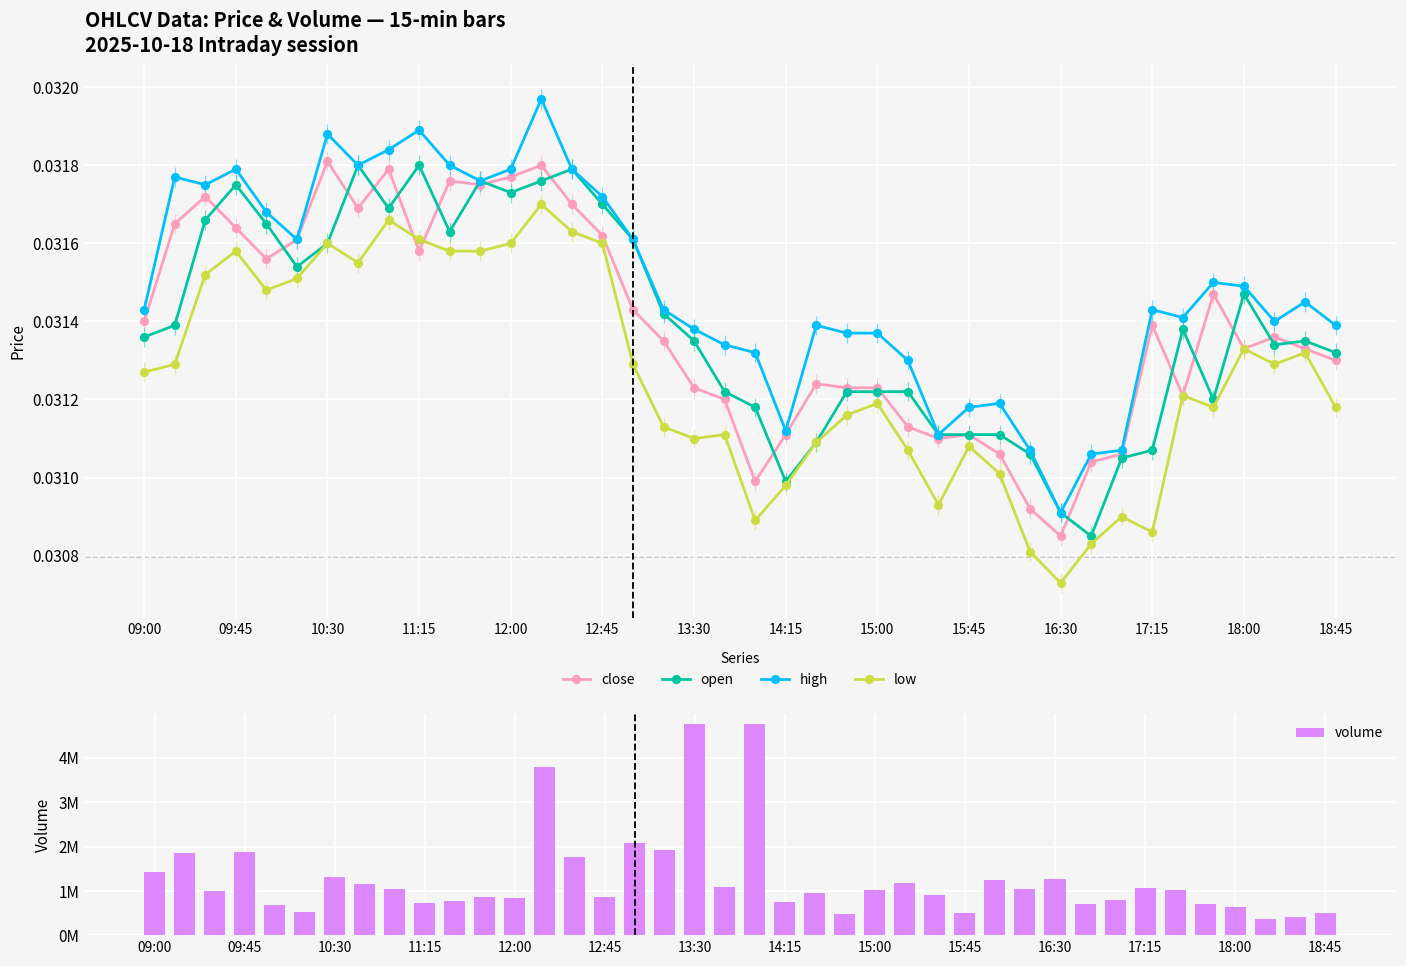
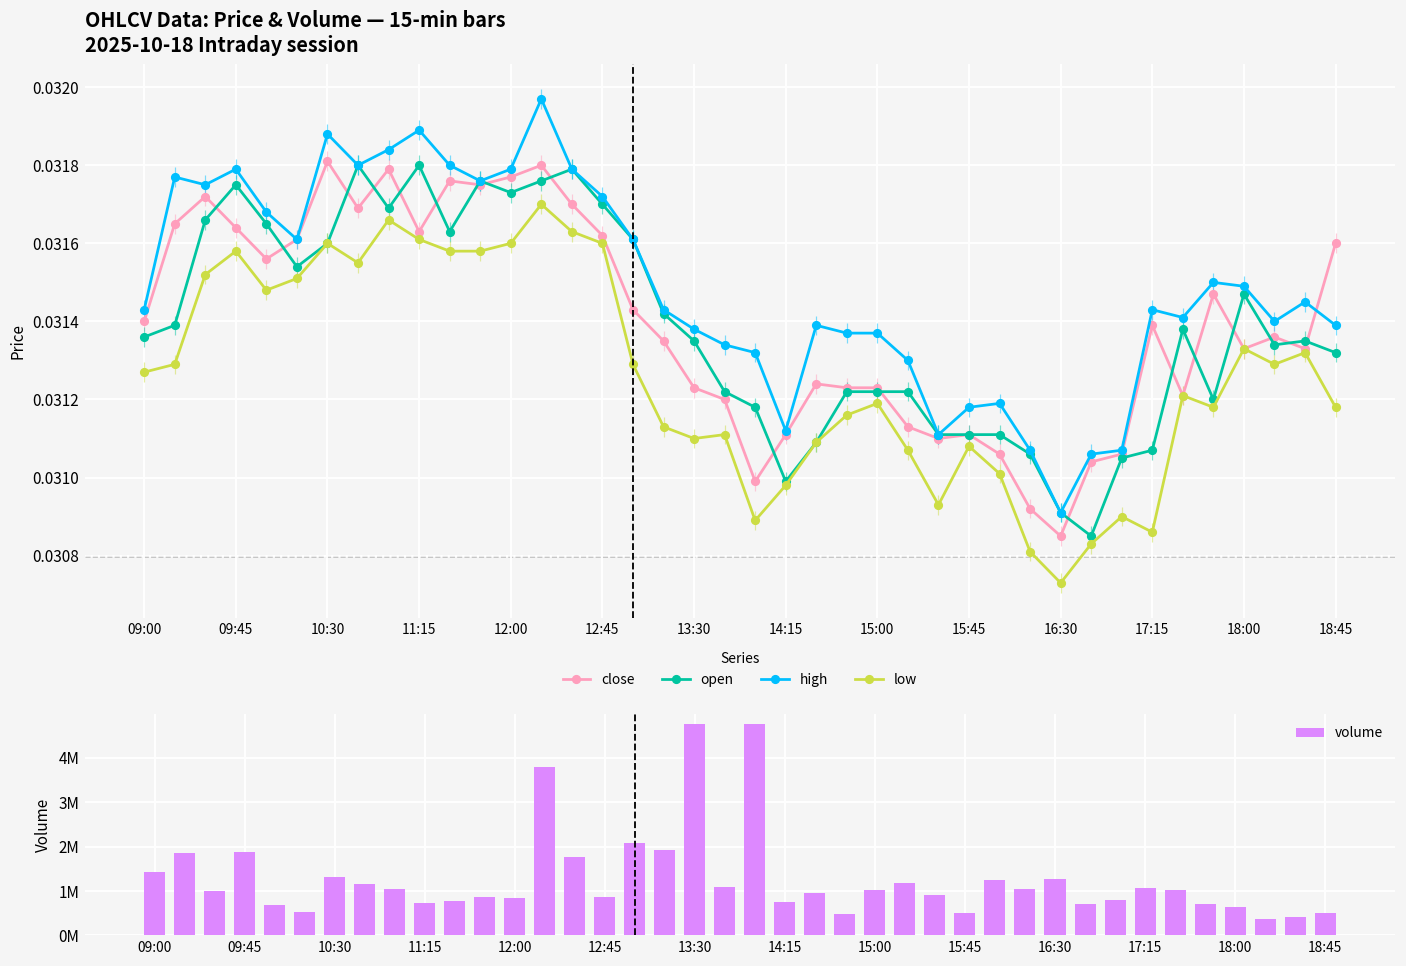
  {
    "OHLCV Data: Price & Volume — 15-min bars 2025-10-18 Intraday session": {
      "close": {
        "09:00": 0.03140,
        "09:45": 0.03164,
        "10:30": 0.03181,
-       "11:15": 0.03158,
+       "11:15": 0.03163,
        "12:00": 0.03177,
        "12:45": 0.03162,
        "13:30": 0.03123,
        "14:15": 0.03111,
        "15:00": 0.03123,
        "16:30": 0.03085,
        "17:15": 0.03139,
-       "18:45": 0.0313
+       "18:45": 0.0316
      },
      "open": {
        "09:00": 0.03136,
        "09:45": 0.03175,
        "11:15": 0.03180,
        "12:00": 0.03173,
        "12:45": 0.03170,
        "13:30": 0.03135,
        "14:15": 0.03099,
        "15:00": 0.03122,
        "17:15": 0.03107,
        "18:00": 0.03147,
        "18:45": 0.03132
      },
      "high": {
        "09:00": 0.03143,
        "09:45": 0.03179,
        "10:30": 0.03188,
        "11:15": 0.03189,
        "12:00": 0.03179,
        "12:45": 0.03172,
        "13:30": 0.03138,
        "14:15": 0.03112,
        "15:00": 0.03137,
        "15:45": 0.03118,
        "17:15": 0.03143,
        "18:00": 0.03149,
        "18:45": 0.03139
      },
      "low": {
        "09:00": 0.03127,
        "09:45": 0.03158,
        "11:15": 0.03161,
        "12:00": 0.03160,
        "12:45": 0.03160,
        "13:30": 0.03110,
        "14:15": 0.03098,
        "15:00": 0.03119,
        "15:45": 0.03108,
        "16:30": 0.03073,
        "17:15": 0.03086,
        "18:45": 0.03118
      }
    }
  }
